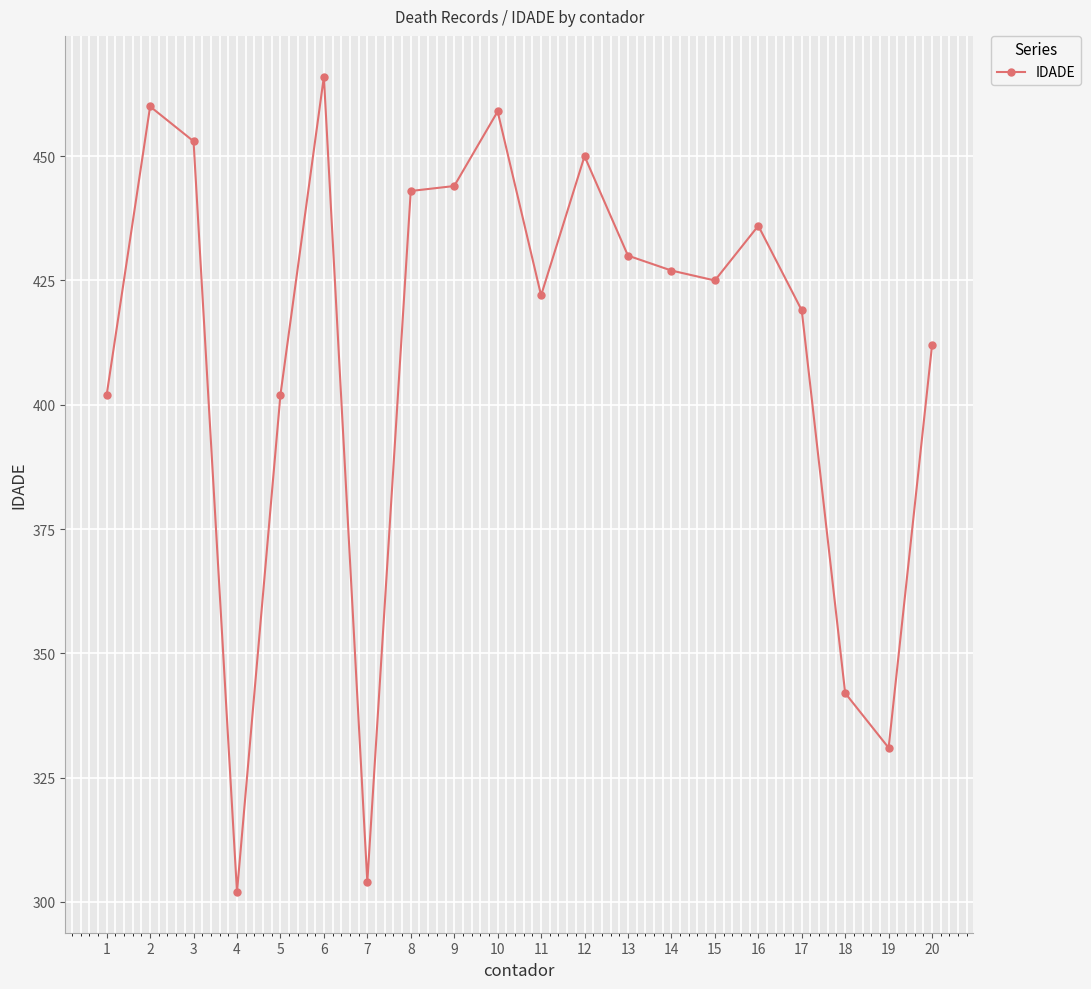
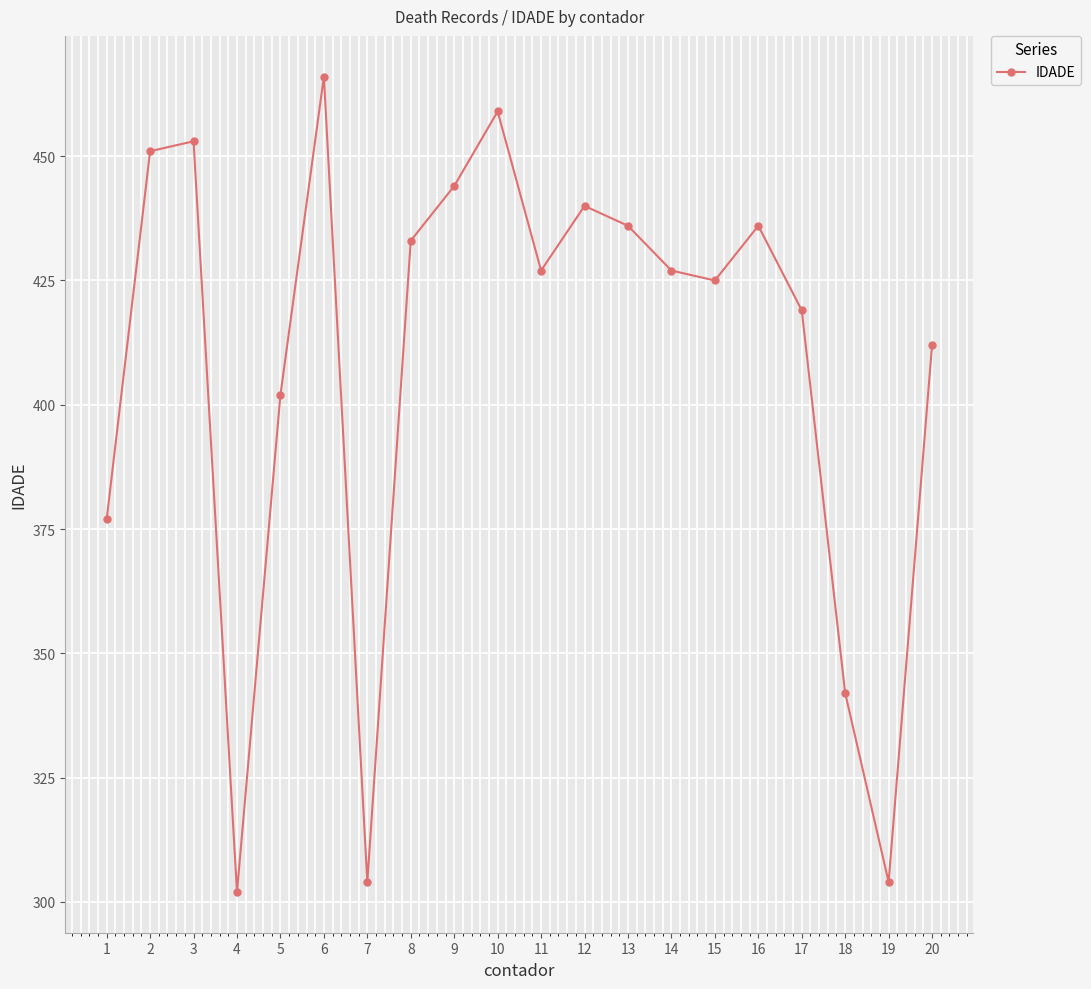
  {
-   "1": 402,
-   "2": 460,
+   "1": 377,
+   "2": 451,
    "3": 453,
    "4": 302,
    "5": 402,
    "6": 466,
    "7": 304,
-   "8": 443,
+   "8": 433,
    "9": 444,
    "10": 459,
-   "11": 422,
-   "12": 450,
-   "13": 430,
+   "11": 427,
+   "12": 440,
+   "13": 436,
    "14": 427,
    "15": 425,
    "16": 436,
    "17": 419,
    "18": 342,
-   "19": 331,
+   "19": 304,
    "20": 412
  }
